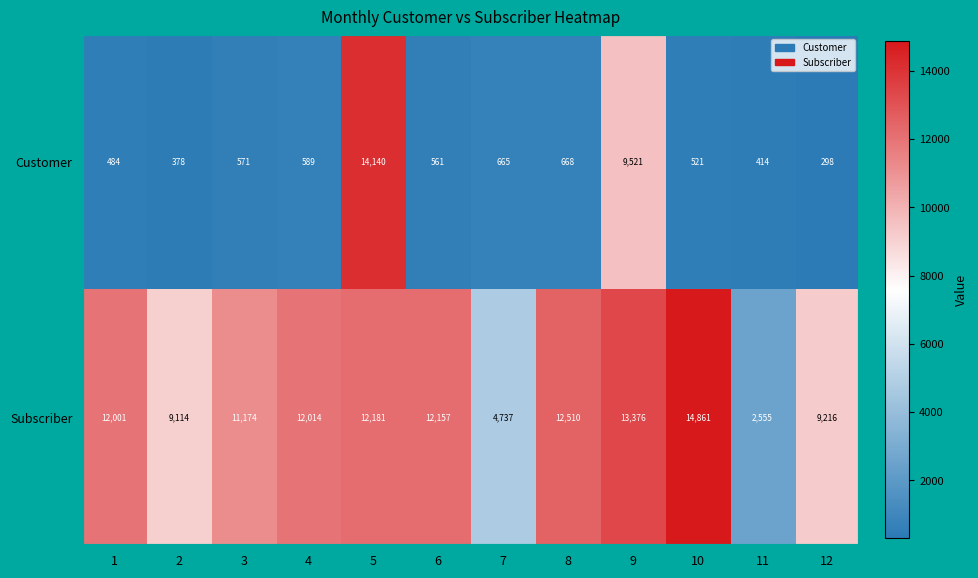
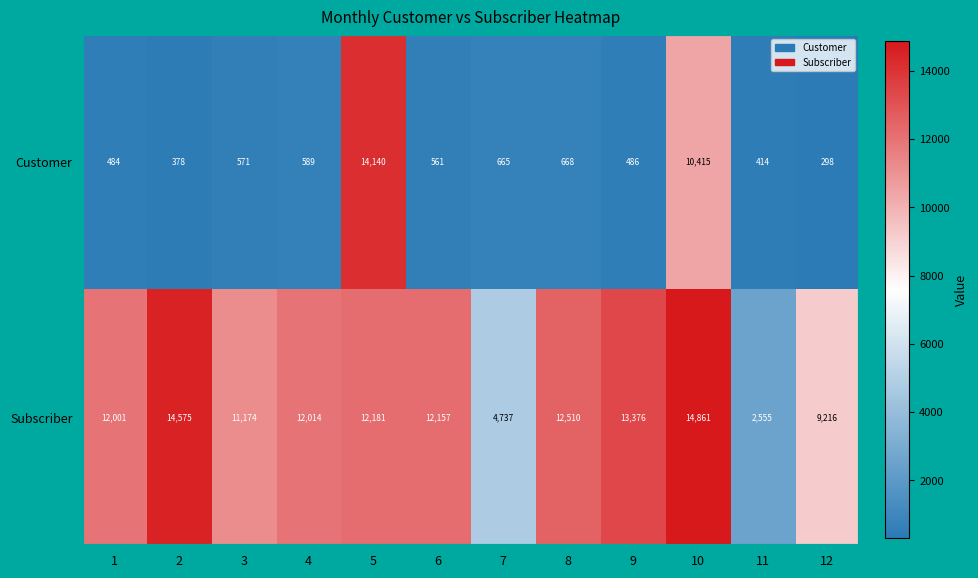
  {
    "Customer": {
      "1": "484",
      "2": "378",
      "3": "571",
      "4": "589",
      "5": "14,140",
      "6": "561",
      "7": "665",
      "8": "668",
-     "9": "9,521",
-     "10": "521",
+     "9": "486",
+     "10": "10,415",
      "11": "414",
      "12": "298"
    },
    "Subscriber": {
      "1": "12,001",
-     "2": "9,114",
+     "2": "14,575",
      "3": "11,174",
      "4": "12,014",
      "5": "12,181",
      "6": "12,157",
      "7": "4,737",
      "8": "12,510",
      "9": "13,376",
      "10": "14,861",
      "11": "2,555",
      "12": "9,216"
    }
  }
